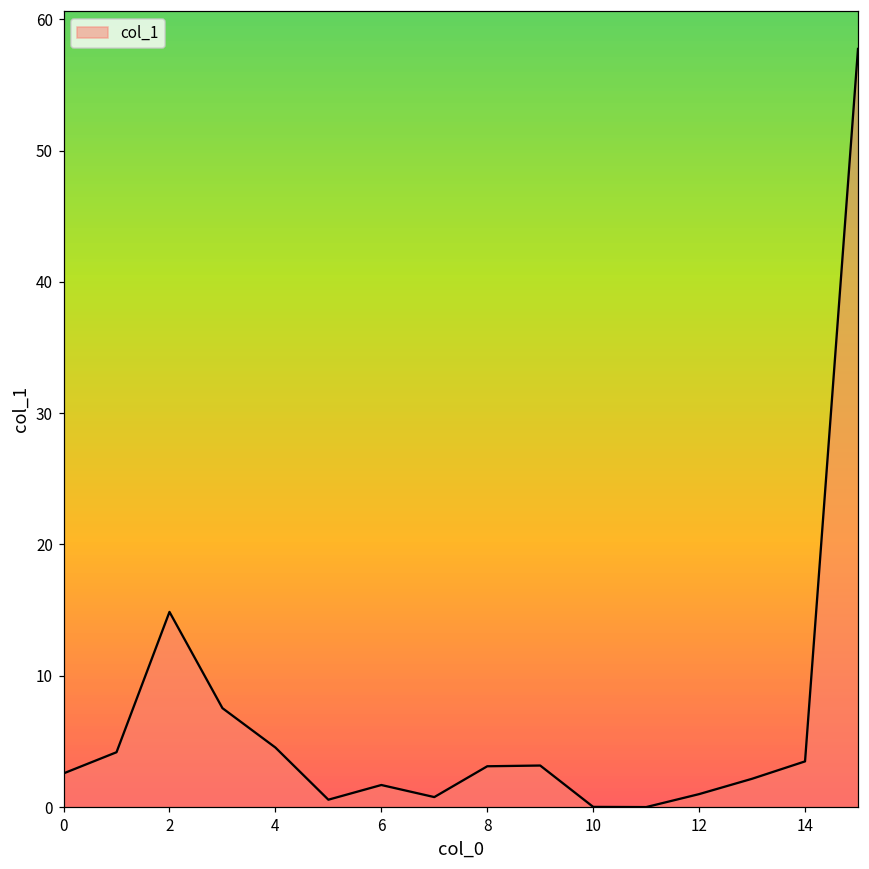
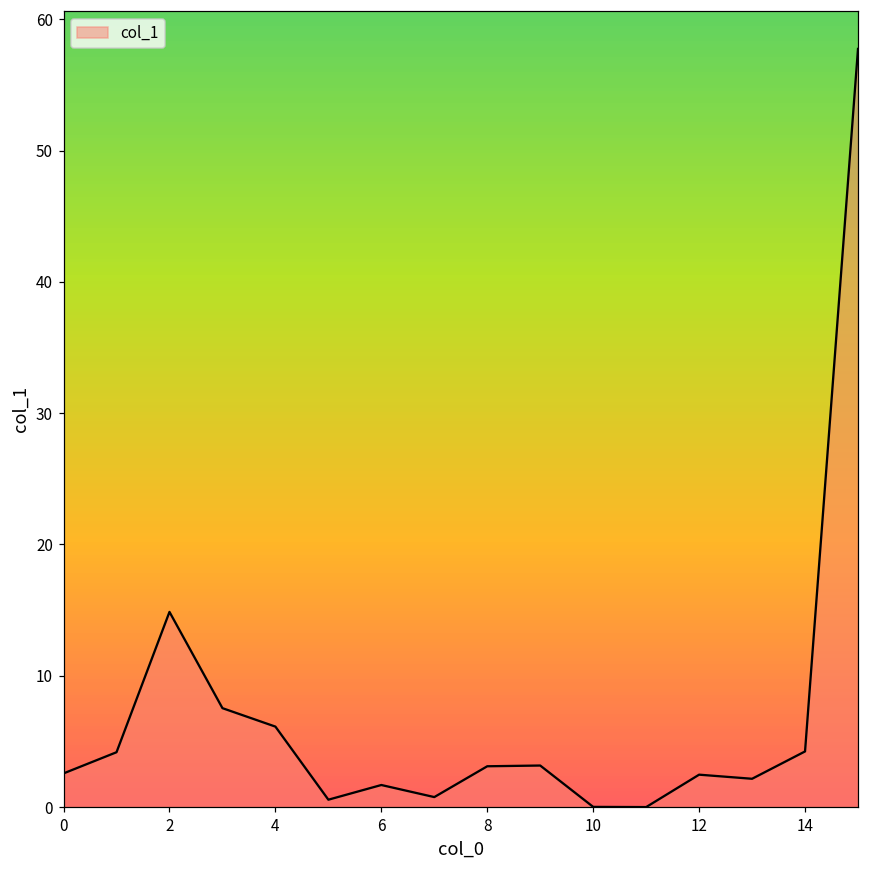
  {
    "0": 2.6,
    "2": 14.9,
-   "4": 4.5,
+   "4": 6.1,
    "6": 1.7,
    "8": 3.1,
    "10": 0.0,
-   "12": 1.0,
-   "14": 3.5
+   "12": 2.5,
+   "14": 4.2
  }
